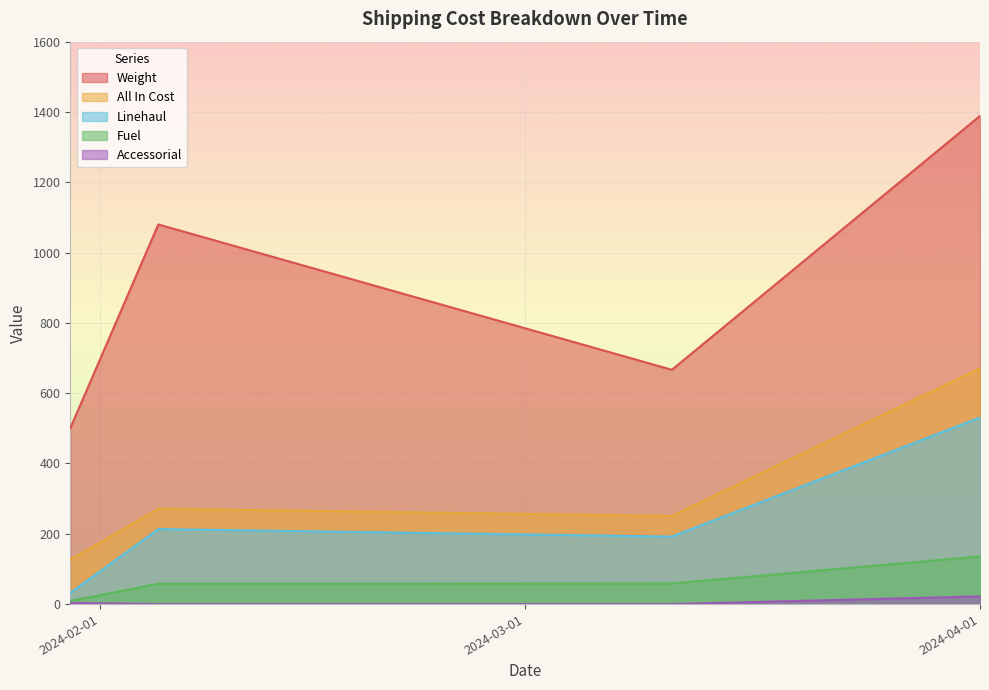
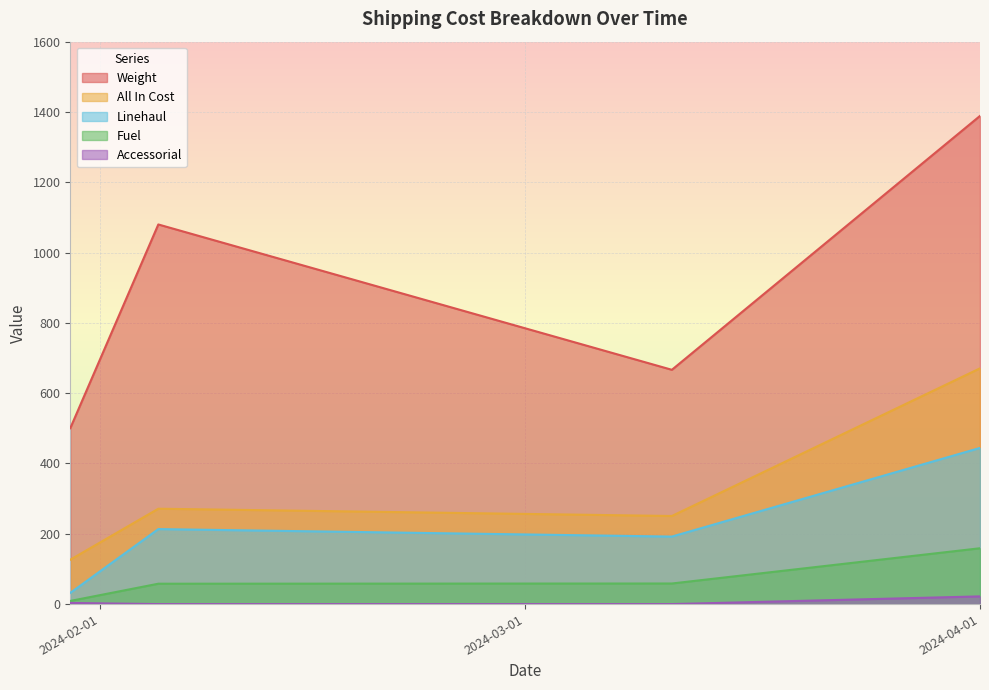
  {
    "Weight": {
      "2024-04-01": 1390
    },
    "All In Cost": {
      "2024-04-01": 670
    },
    "Linehaul": {
-     "2024-04-01": 530
+     "2024-04-01": 440
    },
    "Fuel": {
-     "2024-04-01": 140
+     "2024-04-01": 160
    },
    "Accessorial": {
      "2024-04-01": 20
    }
  }
